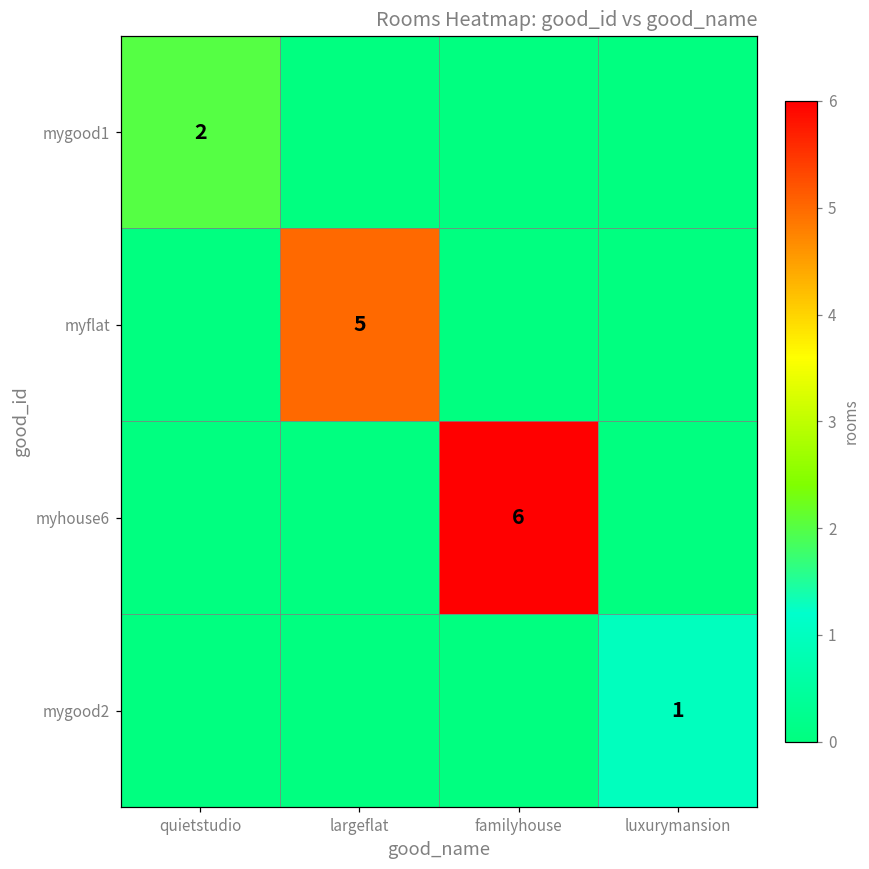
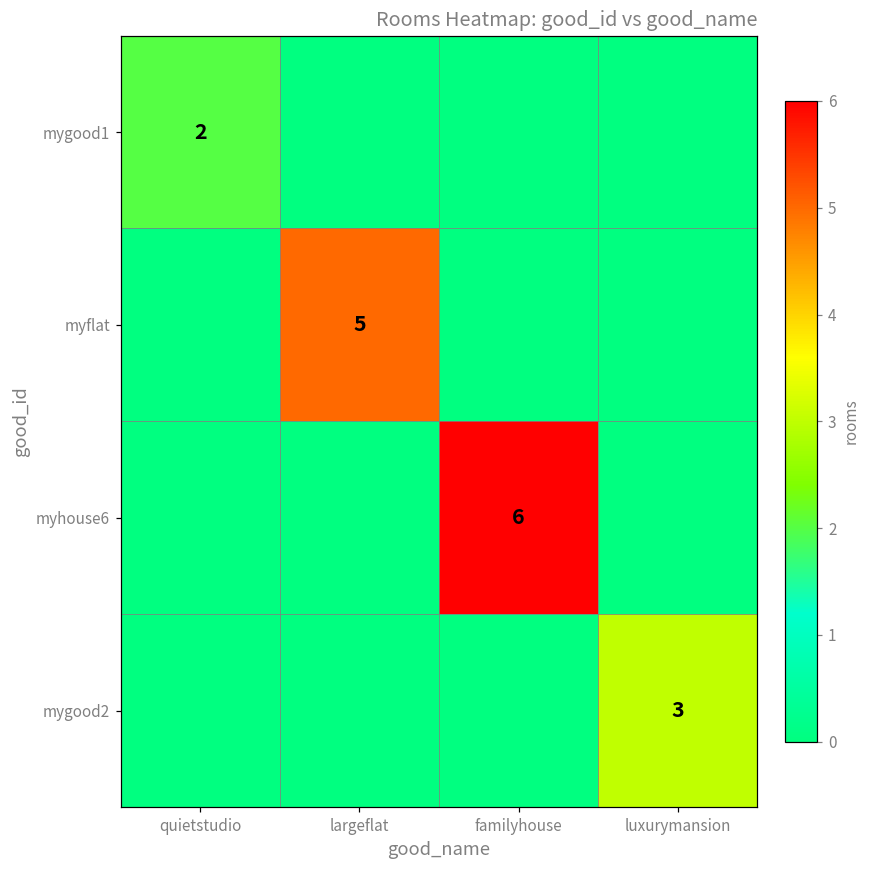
  {
    "mygood1": {
      "quietstudio": 2
    },
    "myflat": {
      "largeflat": 5
    },
    "myhouse6": {
      "familyhouse": 6
    },
    "mygood2": {
-     "luxurymansion": 1
+     "luxurymansion": 3
    }
  }
